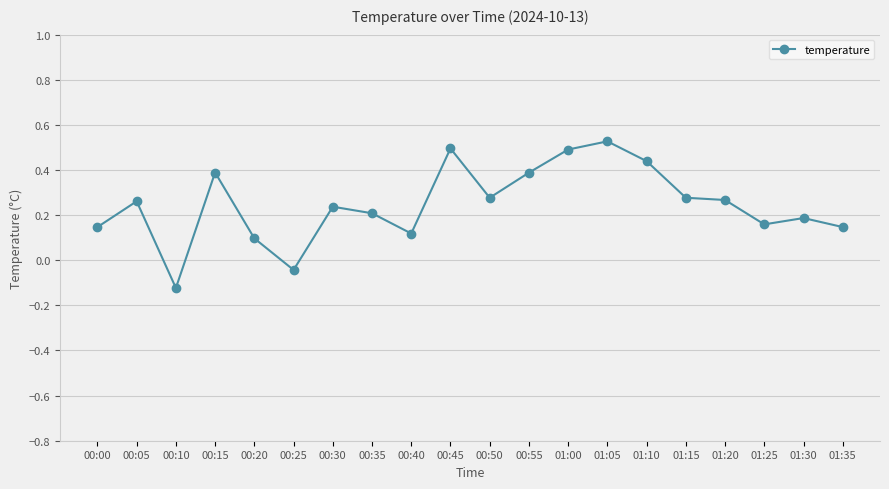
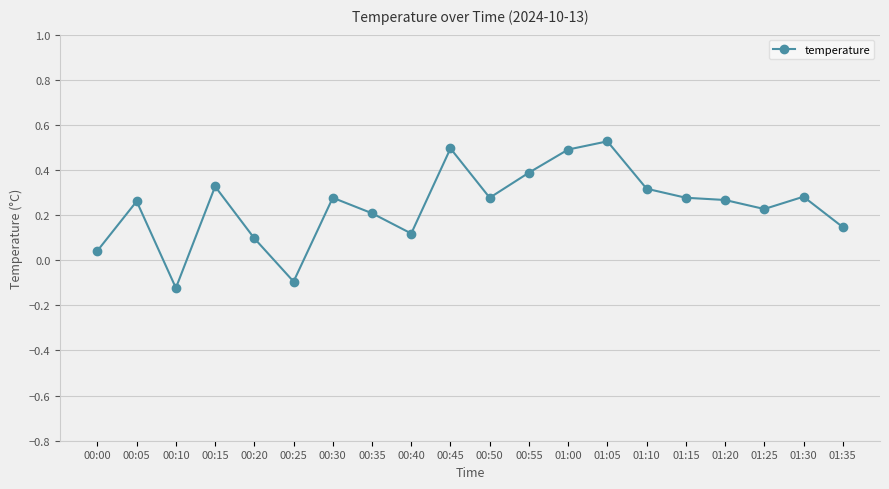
  {
-   "00:00": 0.15,
+   "00:00": 0.04,
    "00:05": 0.26,
    "00:10": -0.12,
-   "00:15": 0.39,
+   "00:15": 0.33,
    "00:20": 0.10,
-   "00:25": -0.04,
-   "00:30": 0.24,
+   "00:25": -0.09,
+   "00:30": 0.28,
    "00:35": 0.21,
    "00:40": 0.12,
    "00:45": 0.50,
    "00:50": 0.28,
    "00:55": 0.39,
    "01:00": 0.49,
    "01:05": 0.53,
-   "01:10": 0.44,
+   "01:10": 0.32,
    "01:15": 0.28,
    "01:20": 0.27,
-   "01:25": 0.16,
-   "01:30": 0.19,
+   "01:25": 0.23,
+   "01:30": 0.28,
    "01:35": 0.15
  }
